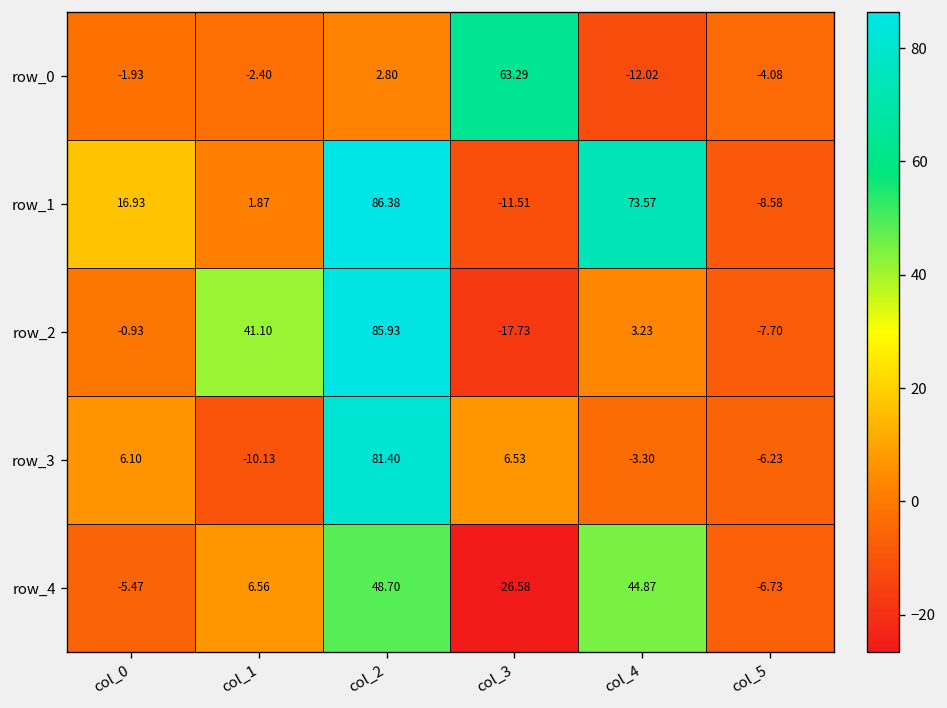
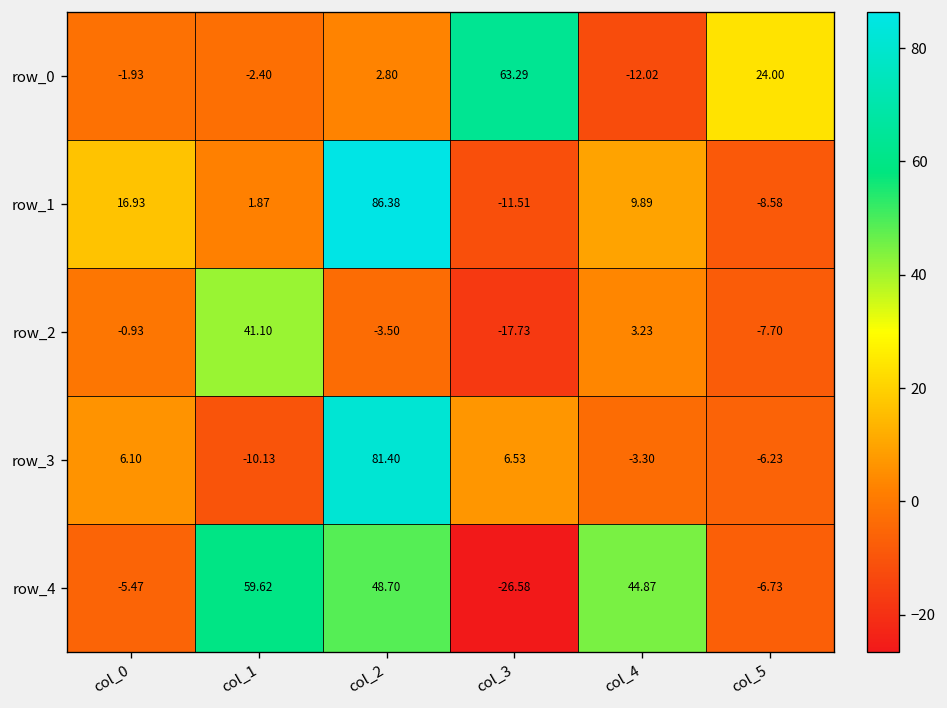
  {
    "row_0": {
      "col_0": -1.93,
      "col_1": -2.40,
      "col_2": 2.80,
      "col_3": 63.29,
      "col_4": -12.02,
-     "col_5": -4.08
+     "col_5": 24.00
    },
    "row_1": {
      "col_0": 16.93,
      "col_1": 1.87,
      "col_2": 86.38,
      "col_3": -11.51,
-     "col_4": 73.57,
+     "col_4": 9.89,
      "col_5": -8.58
    },
    "row_2": {
      "col_0": -0.93,
      "col_1": 41.10,
-     "col_2": 85.93,
+     "col_2": -3.50,
      "col_3": -17.73,
      "col_4": 3.23,
      "col_5": -7.70
    },
    "row_3": {
      "col_0": 6.10,
      "col_1": -10.13,
      "col_2": 81.40,
      "col_3": 6.53,
      "col_4": -3.30,
      "col_5": -6.23
    },
    "row_4": {
      "col_0": -5.47,
-     "col_1": 6.56,
+     "col_1": 59.62,
      "col_2": 48.70,
      "col_3": -26.58,
      "col_4": 44.87,
      "col_5": -6.73
    }
  }
